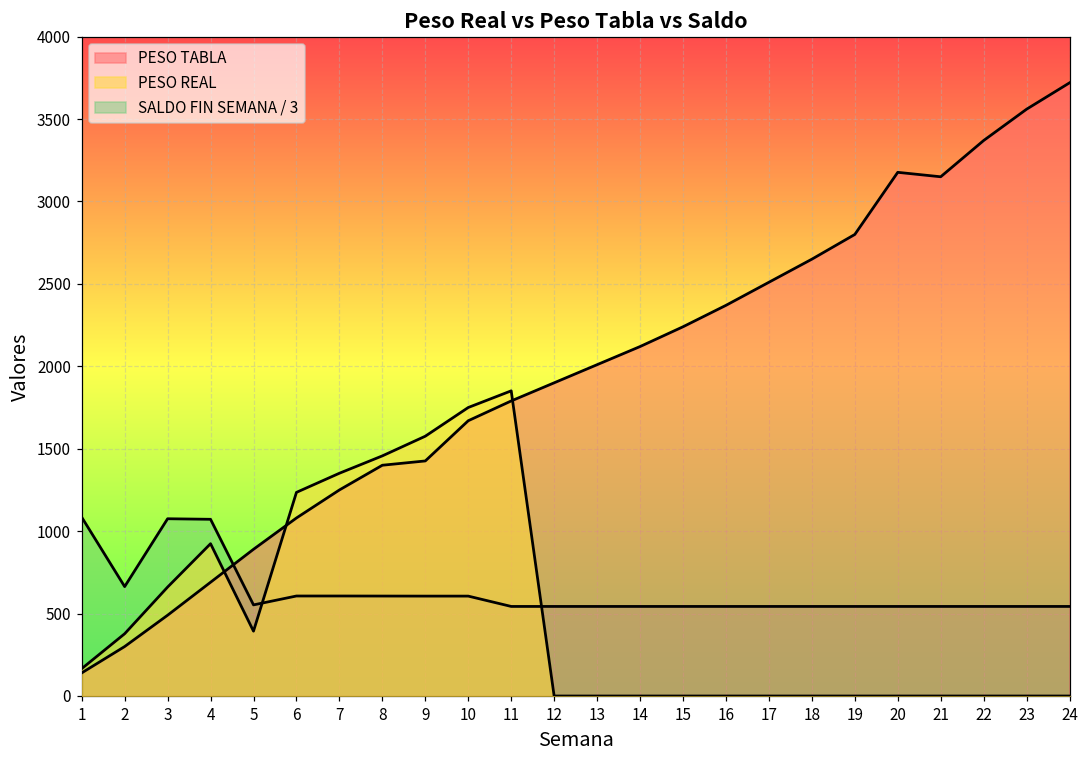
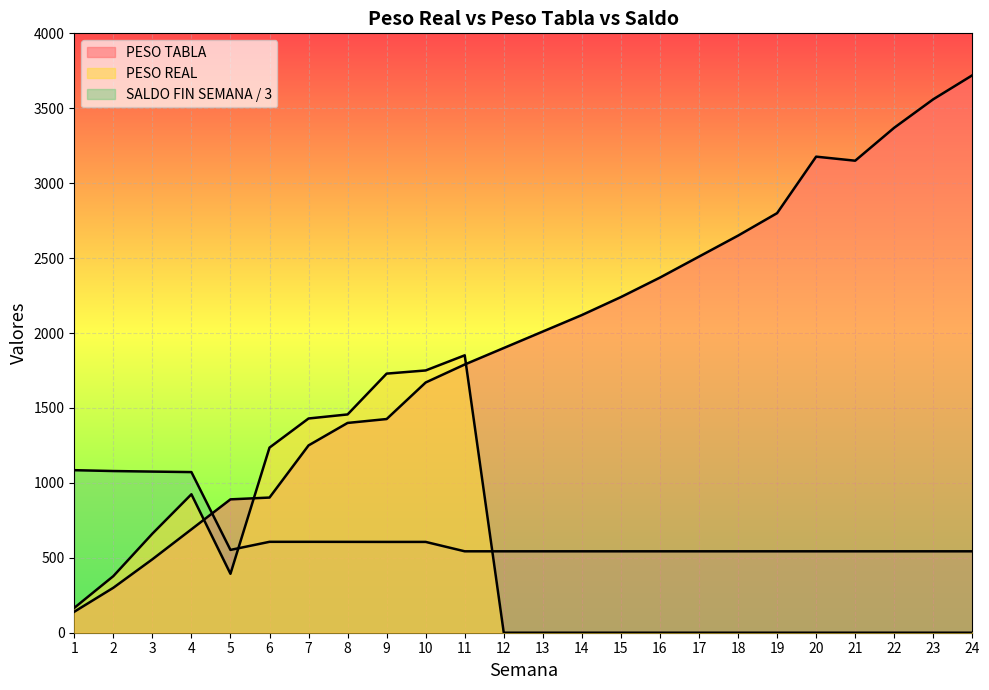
  {
    "PESO TABLA": {
      "1": 140,
      "2": 300,
      "3": 490,
      "4": 690,
      "5": 890,
-     "6": 1080,
+     "6": 900,
      "7": 1250,
      "8": 1400,
      "9": 1430,
      "10": 1670,
      "11": 1790,
      "12": 1900,
      "13": 2010,
      "14": 2120,
      "15": 2240,
      "16": 2370,
      "17": 2510,
      "18": 2650,
      "19": 2800,
      "20": 3180,
      "21": 3150,
      "22": 3370,
      "23": 3560,
      "24": 3720
    },
    "PESO REAL": {
      "1": 170,
      "2": 380,
      "3": 660,
      "4": 920,
      "5": 390,
      "6": 1240,
-     "7": 1350,
+     "7": 1430,
      "8": 1460,
-     "9": 1580,
+     "9": 1730,
      "10": 1750,
      "11": 1850,
      "12": 0,
      "13": 0,
      "14": 0,
      "15": 0,
      "16": 0,
      "17": 0,
      "18": 0,
      "19": 0,
      "20": 0,
      "21": 0,
      "22": 0,
      "23": 0,
      "24": 0
    },
    "SALDO FIN SEMANA / 3": {
      "1": 1080,
-     "2": 660,
+     "2": 1080,
      "3": 1080,
      "4": 1070,
      "5": 550,
      "6": 610,
      "7": 610,
      "8": 610,
      "9": 610,
      "10": 610,
      "11": 540,
      "12": 540,
      "13": 540,
      "14": 540,
      "15": 540,
      "16": 540,
      "17": 540,
      "18": 540,
      "19": 540,
      "20": 540,
      "21": 540,
      "22": 540,
      "23": 540,
      "24": 540
    }
  }
